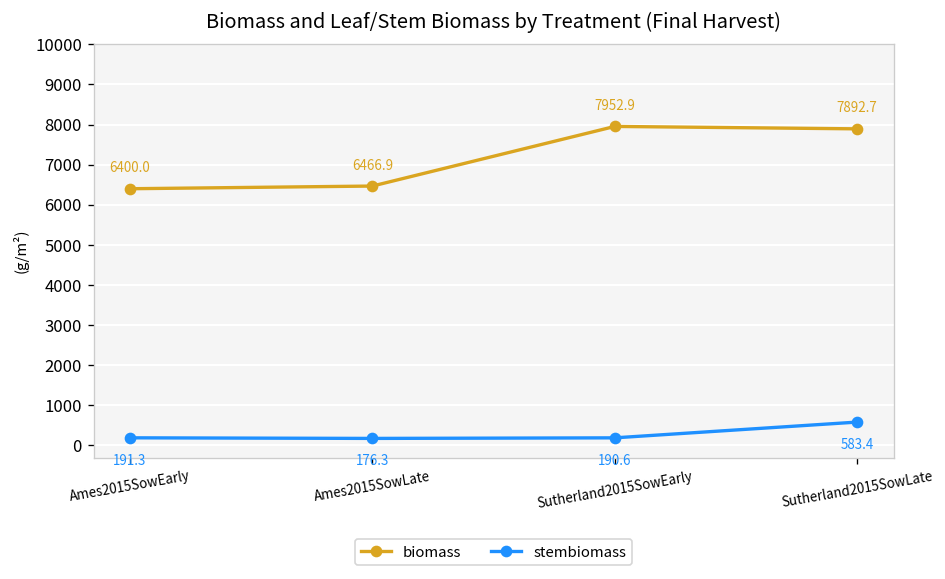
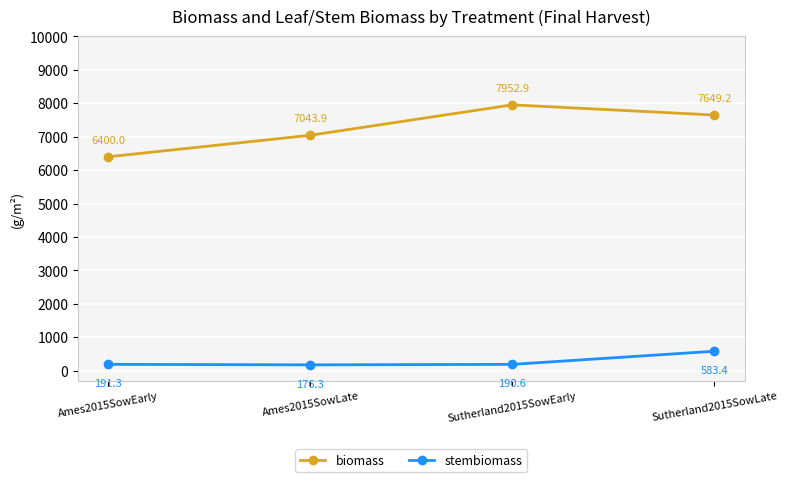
  {
    "biomass": {
      "Ames2015SowEarly": 6400.0,
-     "Ames2015SowLate": 6466.9,
+     "Ames2015SowLate": 7043.9,
      "Sutherland2015SowEarly": 7952.9,
-     "Sutherland2015SowLate": 7892.7
+     "Sutherland2015SowLate": 7649.2
    },
    "stembiomass": {
      "Ames2015SowEarly": 191.3,
      "Ames2015SowLate": 176.3,
      "Sutherland2015SowEarly": 190.6,
      "Sutherland2015SowLate": 583.4
    }
  }
